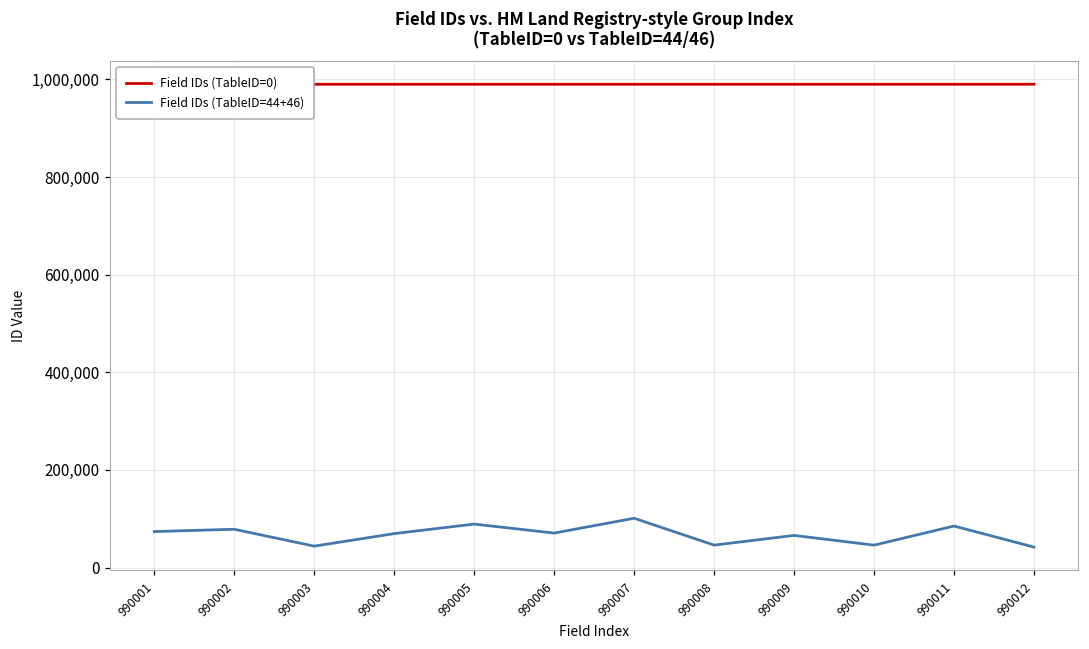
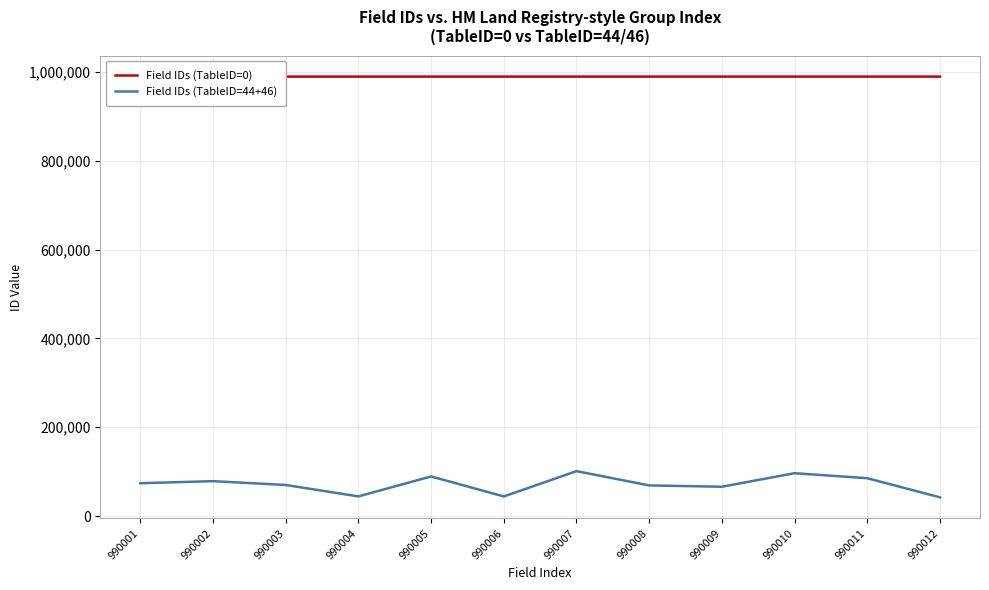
  {
    "Field IDs (TableID=0)": {
      "990004": "990,000",
      "990005": "990,000",
      "990006": "990,000",
      "990007": "990,000",
      "990008": "990,000",
      "990009": "990,000",
      "990010": "990,000",
      "990011": "990,000",
      "990012": "990,000"
    },
    "Field IDs (TableID=44+46)": {
      "990001": "70,000",
      "990002": "80,000",
-     "990003": "40,000",
-     "990004": "70,000",
+     "990003": "70,000",
+     "990004": "40,000",
      "990005": "90,000",
-     "990006": "70,000",
+     "990006": "40,000",
      "990007": "100,000",
-     "990008": "50,000",
+     "990008": "70,000",
      "990009": "70,000",
-     "990010": "50,000",
+     "990010": "100,000",
      "990011": "90,000",
      "990012": "40,000"
    }
  }
